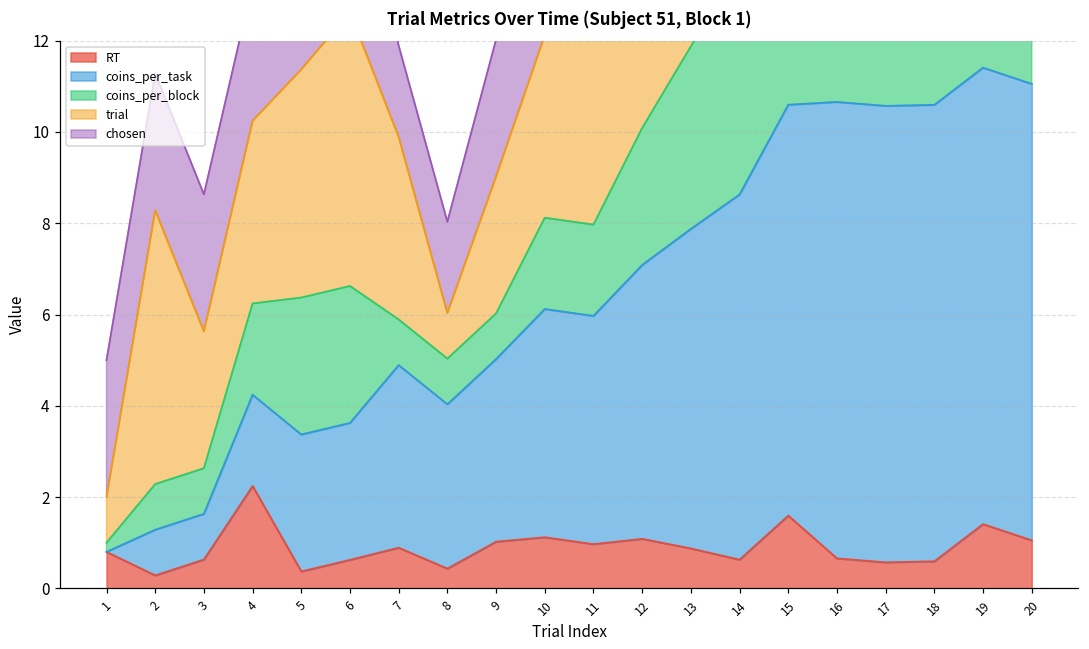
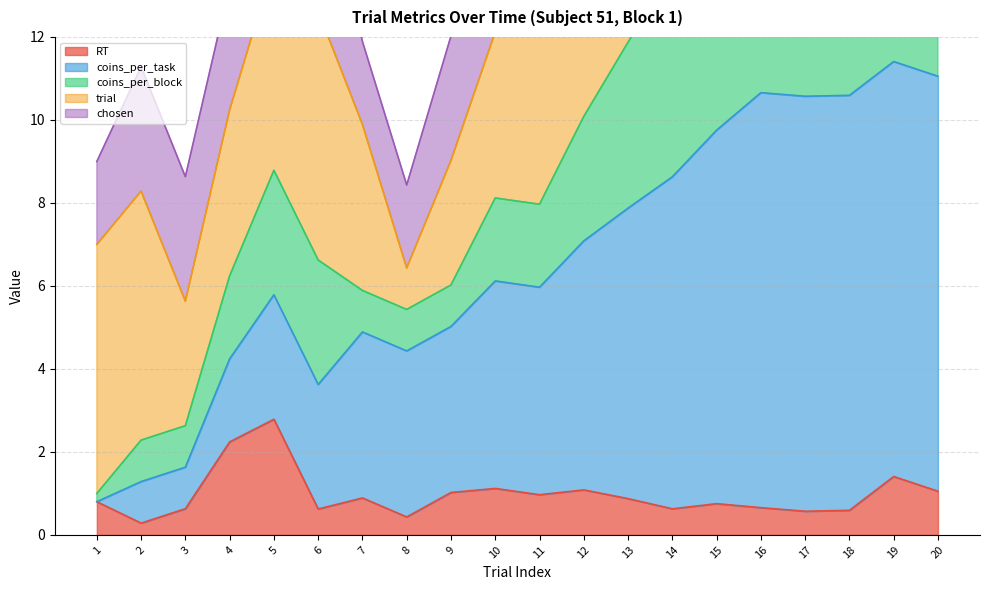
  {
    "RT": {
      "2": 0.3,
      "3": 0.6,
      "4": 2.2,
-     "5": 0.4,
+     "5": 2.8,
      "6": 0.6,
      "7": 0.9,
      "8": 0.4,
      "9": 1.0,
      "10": 1.1,
      "11": 1.0,
      "12": 1.1,
      "13": 0.9,
      "14": 0.6,
-     "15": 1.6,
+     "15": 0.8,
      "16": 0.7,
      "17": 0.6,
      "18": 0.6,
      "19": 1.4,
      "20": 1.1
    },
    "coins_per_task": {
      "2": 1.0,
      "3": 1.0,
      "4": 2.0,
      "5": 3.0,
      "6": 3.0,
      "7": 4.0,
-     "8": 3.6,
+     "8": 4.0,
      "9": 4.0,
      "10": 5.0,
      "11": 5.0,
      "12": 6.0,
      "13": 7.0,
      "14": 8.0,
      "15": 9.0,
      "16": 10.0,
      "17": 10.0,
      "18": 10.0,
      "19": 10.0,
      "20": 10.0
    },
    "coins_per_block": {
      "1": 0.2,
      "2": 1.0,
      "3": 1.0,
      "4": 2.0,
      "5": 3.0,
      "6": 3.0,
      "7": 1.0,
      "8": 1.0,
      "9": 1.0,
      "10": 2.0,
      "11": 2.0,
      "12": 3.0,
      "13": 4.0
    },
    "trial": {
-     "1": 1,
+     "1": 6,
      "2": 6,
      "3": 3,
      "4": 4,
      "7": 4,
      "8": 1,
      "9": 3
    },
    "chosen": {
-     "1": 3,
+     "1": 2,
      "3": 3,
      "7": 2,
      "8": 2,
      "9": 3
    }
  }
